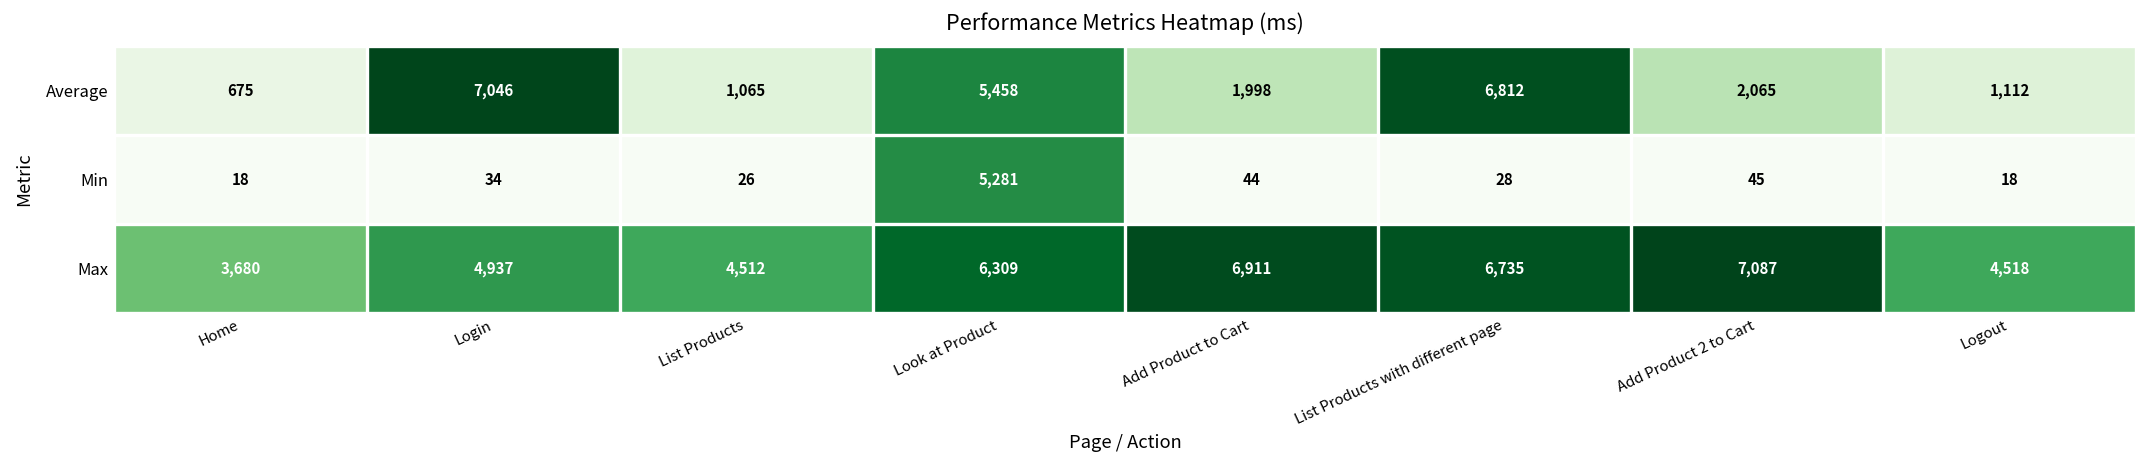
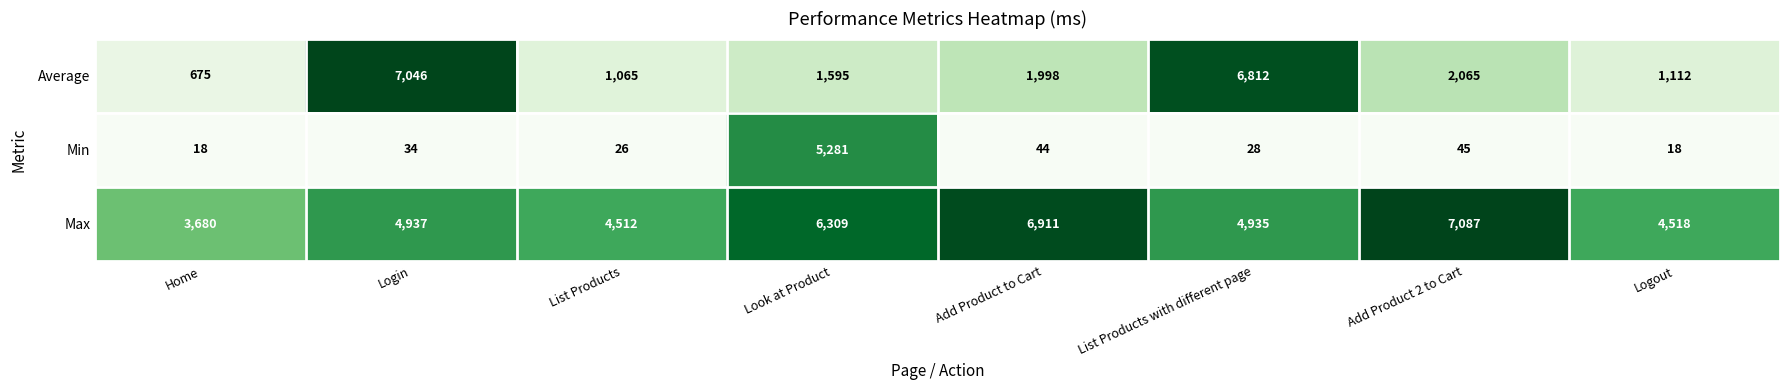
  {
    "Average": {
      "Home": "675",
      "Login": "7,046",
      "List Products": "1,065",
-     "Look at Product": "5,458",
+     "Look at Product": "1,595",
      "Add Product to Cart": "1,998",
      "List Products with different page": "6,812",
      "Add Product 2 to Cart": "2,065",
      "Logout": "1,112"
    },
    "Min": {
      "Home": "18",
      "Login": "34",
      "List Products": "26",
      "Look at Product": "5,281",
      "Add Product to Cart": "44",
      "List Products with different page": "28",
      "Add Product 2 to Cart": "45",
      "Logout": "18"
    },
    "Max": {
      "Home": "3,680",
      "Login": "4,937",
      "List Products": "4,512",
      "Look at Product": "6,309",
      "Add Product to Cart": "6,911",
-     "List Products with different page": "6,735",
+     "List Products with different page": "4,935",
      "Add Product 2 to Cart": "7,087",
      "Logout": "4,518"
    }
  }
